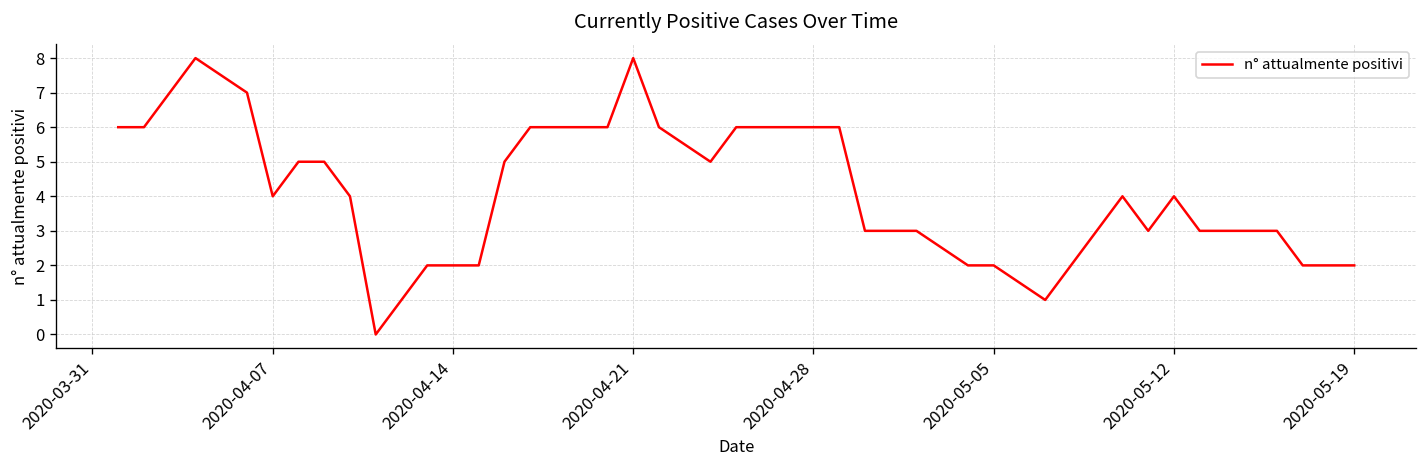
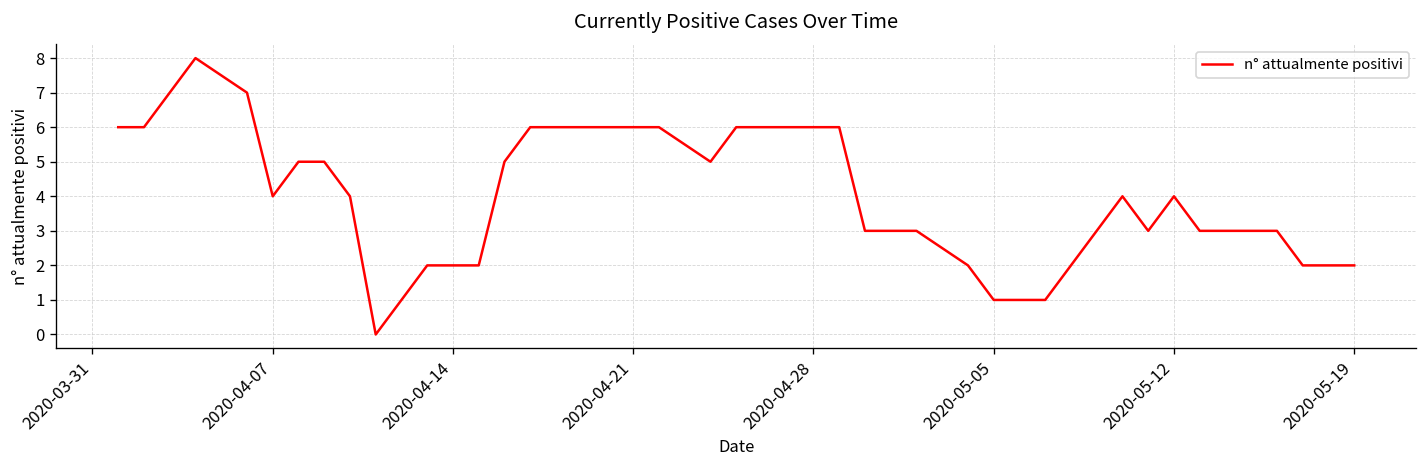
  {
    "2020-04-07": 4,
    "2020-04-14": 2,
-   "2020-04-21": 8,
+   "2020-04-21": 6,
    "2020-04-28": 6,
-   "2020-05-05": 2,
+   "2020-05-05": 1,
    "2020-05-12": 4,
    "2020-05-19": 2
  }
